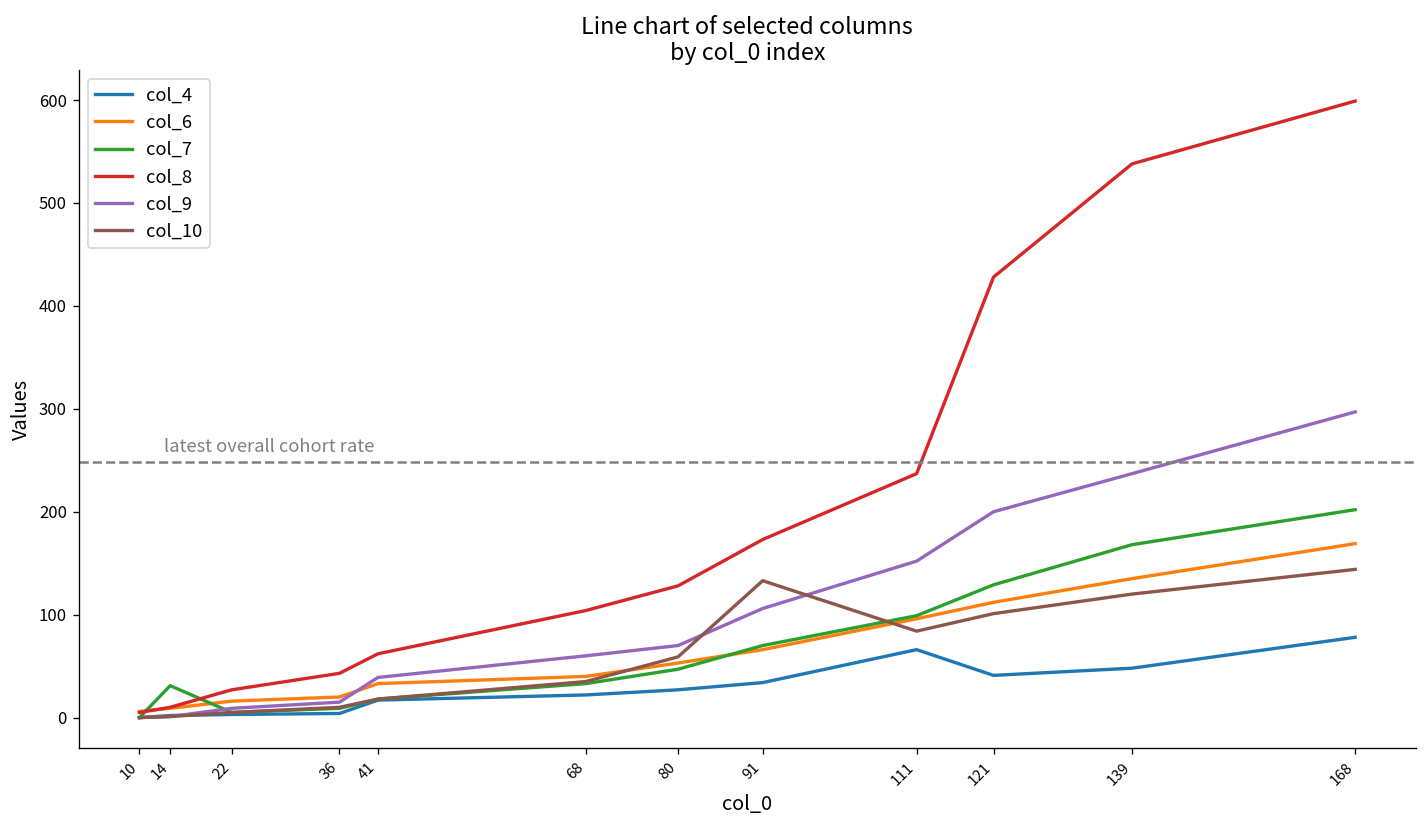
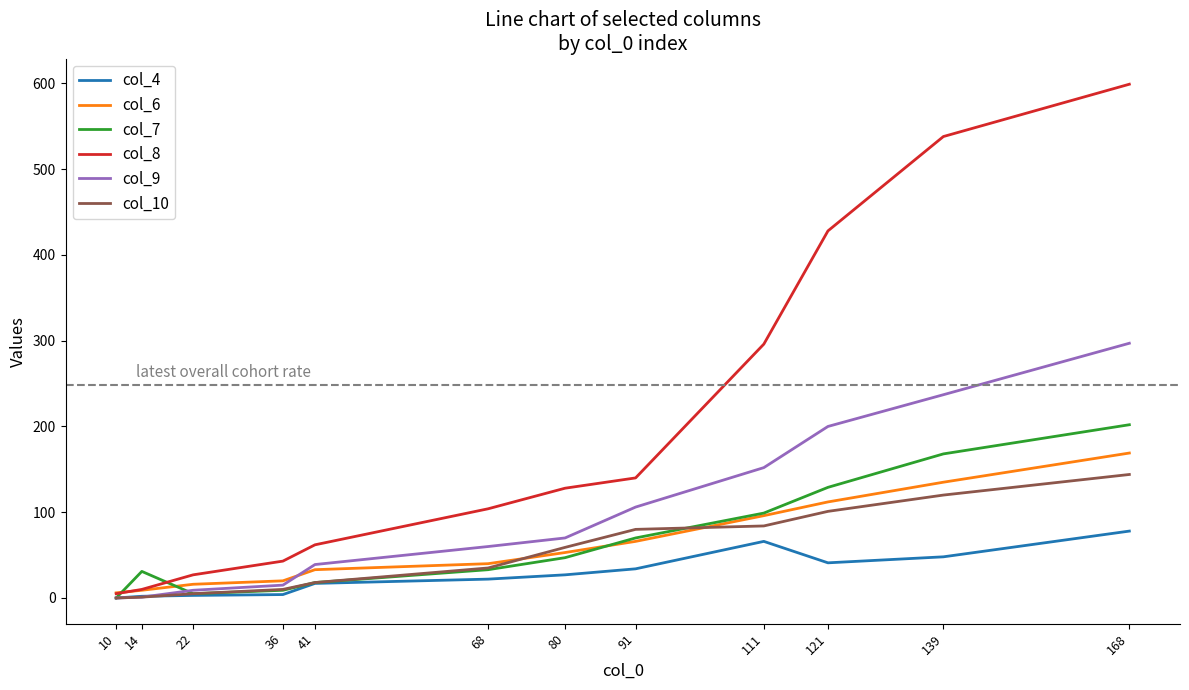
  {
    "col_4": {
      "36": 0,
      "68": 20,
      "80": 30,
      "91": 30,
      "111": 70,
      "121": 40,
      "139": 50,
      "168": 80
    },
    "col_6": {
      "22": 20,
      "36": 20,
      "41": 30,
      "68": 40,
      "80": 50,
      "91": 70,
      "111": 100,
      "121": 110,
      "139": 140,
      "168": 170
    },
    "col_7": {
      "14": 30,
      "80": 50,
      "91": 70,
      "111": 100,
      "121": 130,
      "139": 170,
      "168": 200
    },
    "col_8": {
      "22": 30,
      "36": 40,
      "41": 60,
      "68": 100,
      "80": 130,
-     "91": 170,
-     "111": 240,
+     "91": 140,
+     "111": 300,
      "121": 430,
      "139": 540,
      "168": 600
    },
    "col_9": {
      "22": 10,
      "36": 20,
      "41": 40,
      "68": 60,
      "80": 70,
      "91": 110,
      "111": 150,
      "121": 200,
      "139": 240,
      "168": 300
    },
    "col_10": {
      "80": 60,
-     "91": 130,
+     "91": 80,
      "111": 80,
      "121": 100,
      "139": 120,
      "168": 140
    }
  }
